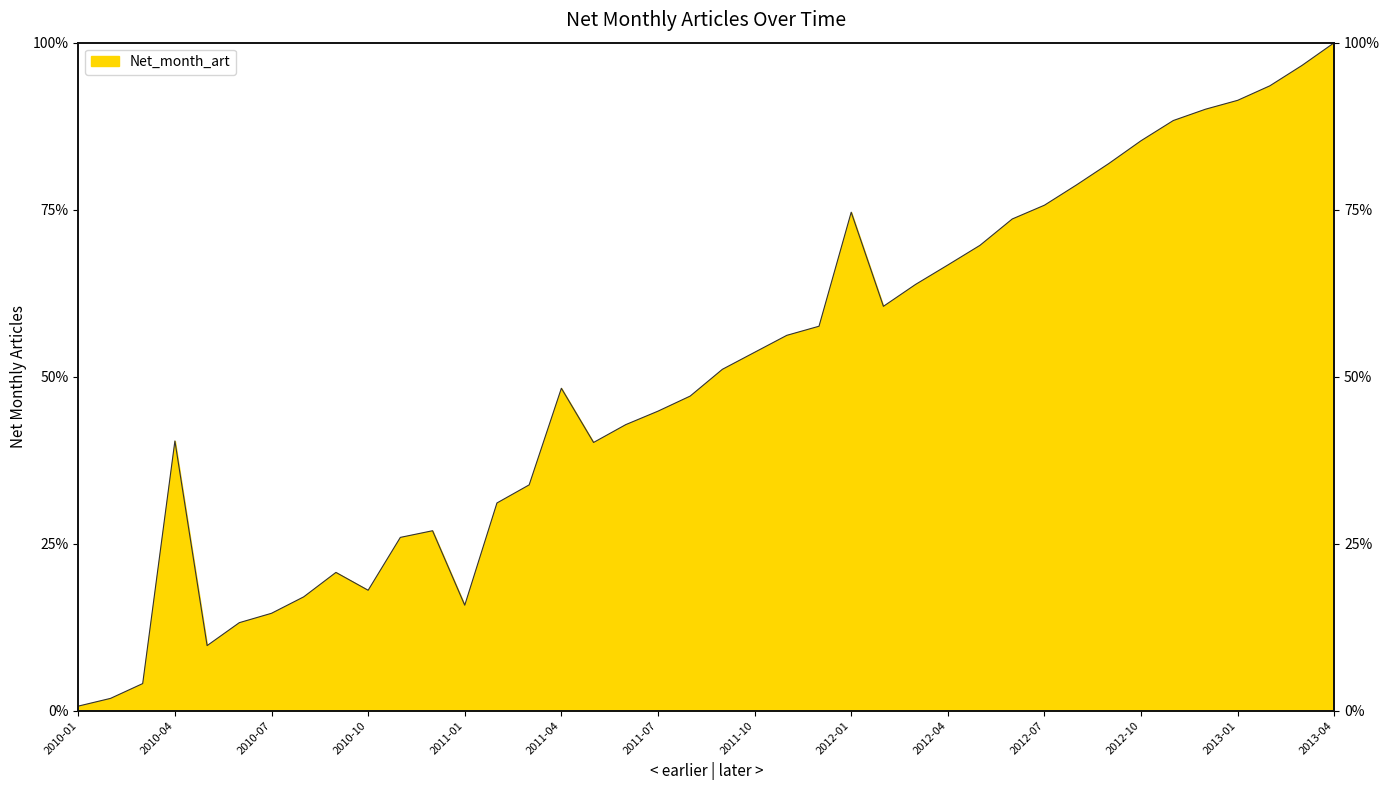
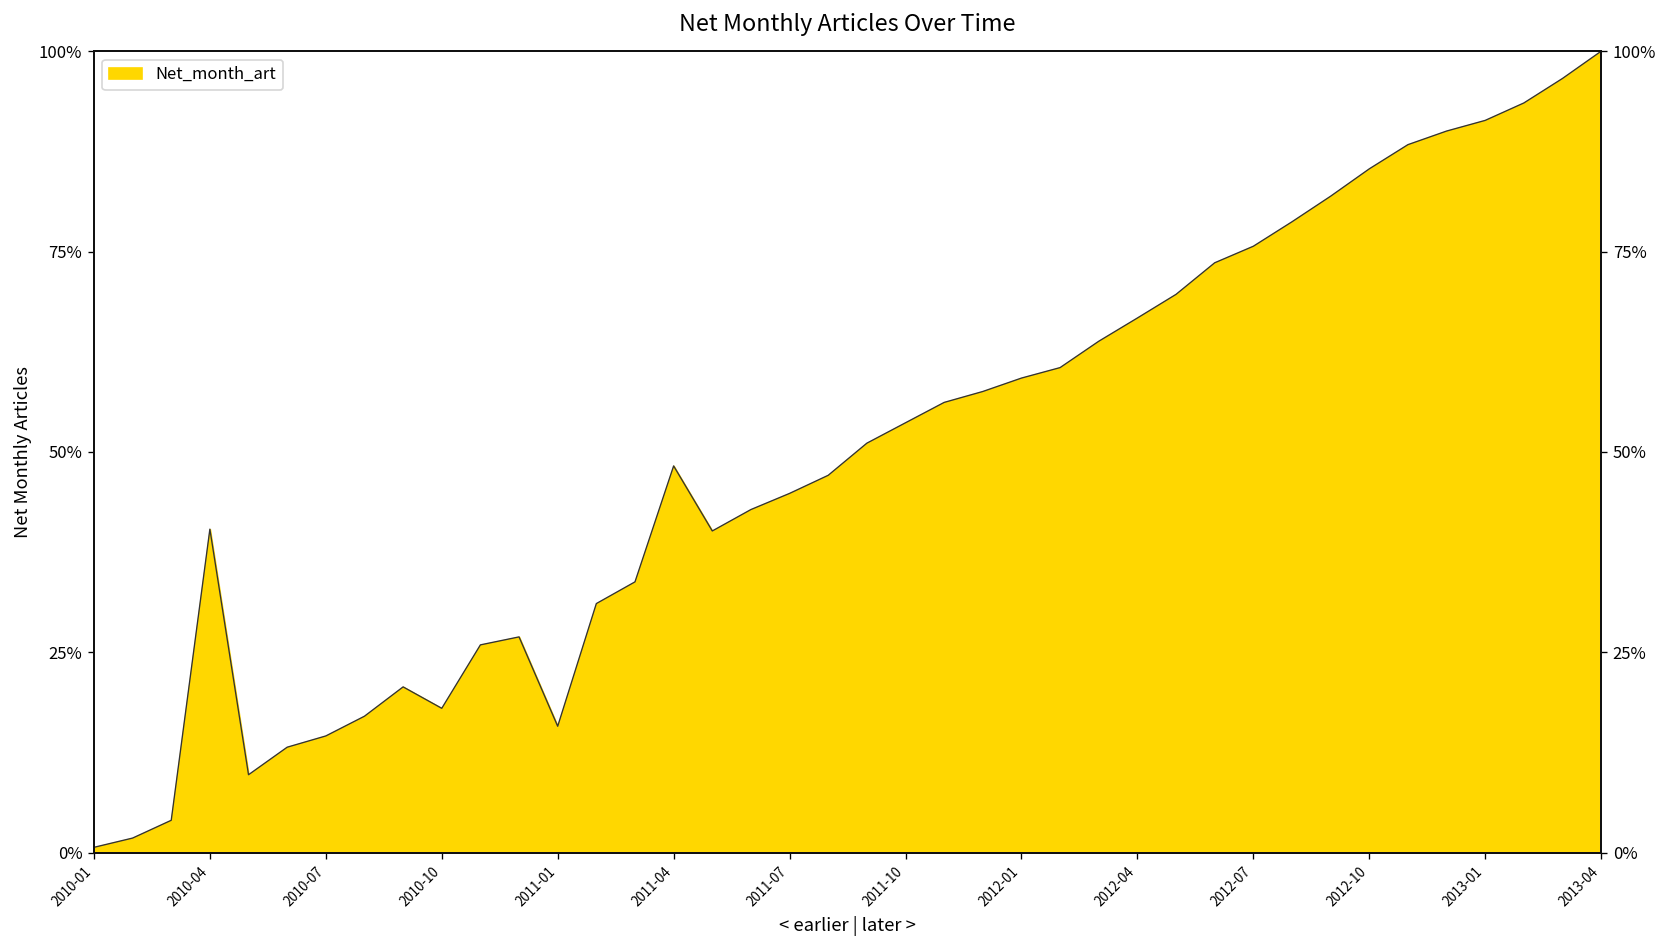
  {
    "2010-01": "1%",
    "2010-04": "40%",
    "2010-07": "15%",
    "2010-10": "18%",
    "2011-01": "16%",
    "2011-04": "48%",
    "2011-07": "45%",
    "2011-10": "54%",
-   "2012-01": "75%",
+   "2012-01": "59%",
    "2012-04": "67%",
    "2012-07": "76%",
    "2012-10": "85%",
    "2013-01": "91%",
    "2013-04": "100%"
  }
